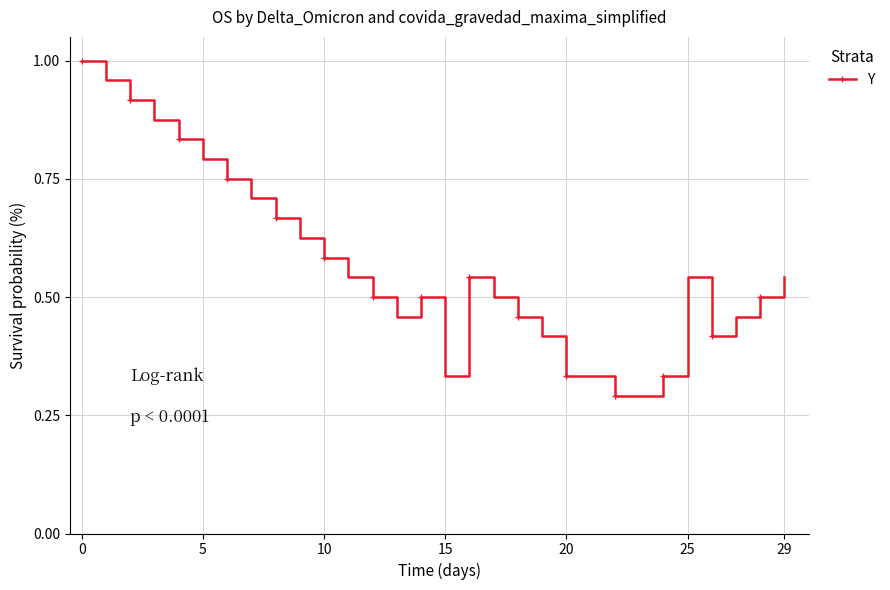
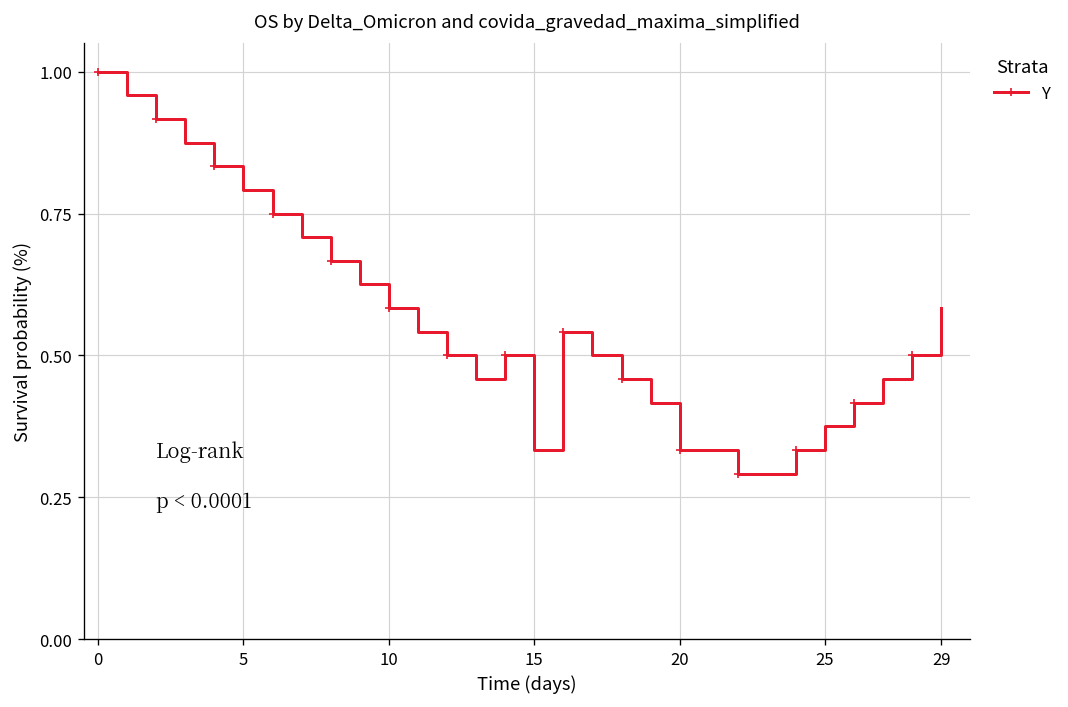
  {
    "0": 1.00,
    "5": 0.79,
    "10": 0.58,
    "15": 0.33,
    "20": 0.33,
-   "25": 0.54,
-   "29": 0.54
+   "25": 0.38,
+   "29": 0.58
  }
